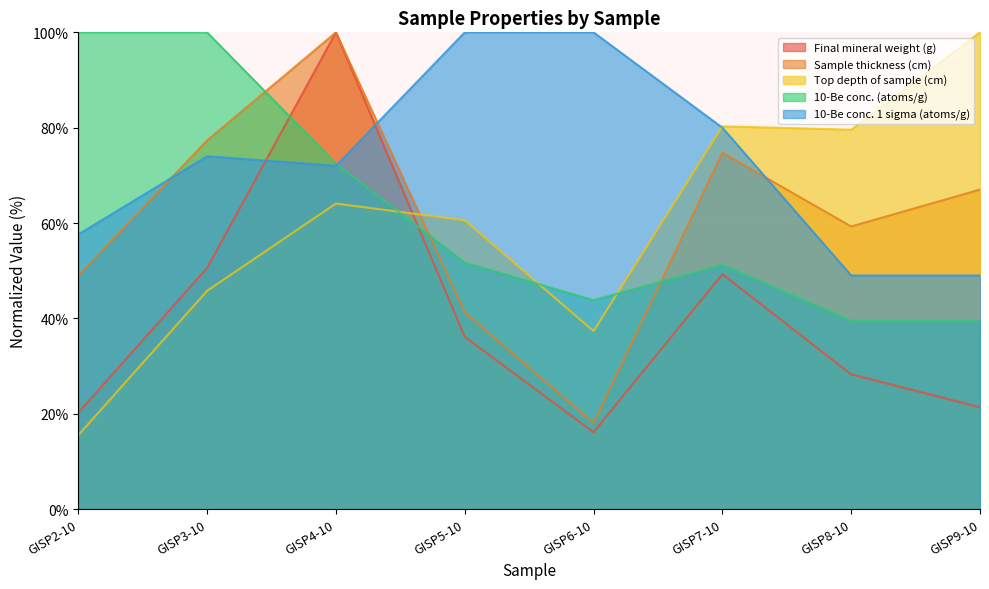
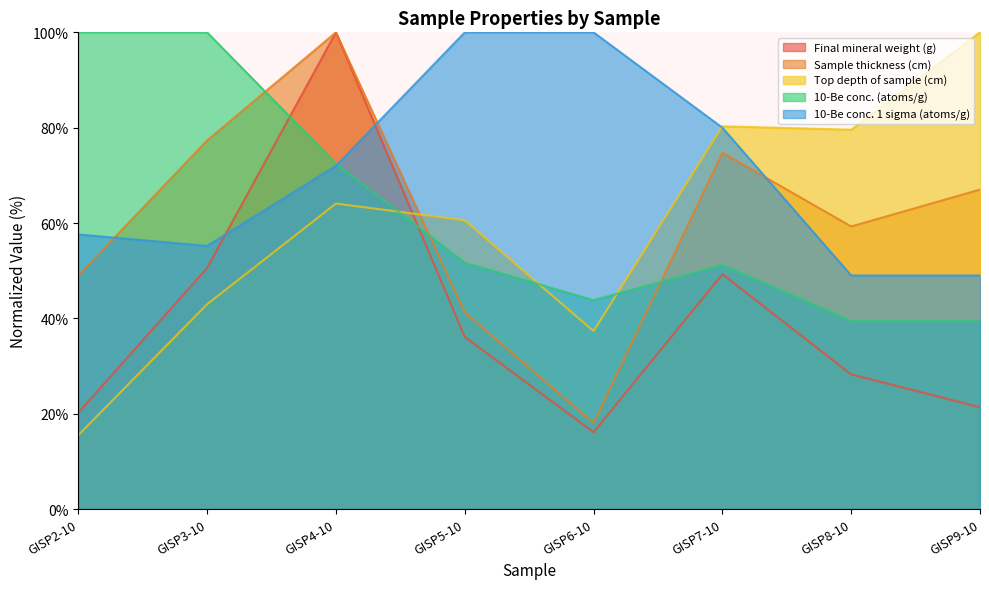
  {
    "Top depth of sample (cm)": {
      "GISP2-10": "15%",
-     "GISP3-10": "46%",
+     "GISP3-10": "43%",
      "GISP4-10": "64%",
      "GISP5-10": "61%",
      "GISP6-10": "37%",
      "GISP8-10": "80%",
      "GISP9-10": "100%"
    },
    "10-Be conc. (atoms/g)": {
      "GISP2-10": "100%",
      "GISP3-10": "100%",
      "GISP5-10": "52%",
      "GISP6-10": "44%",
      "GISP7-10": "51%",
      "GISP8-10": "40%",
      "GISP9-10": "40%"
    },
    "10-Be conc. 1 sigma (atoms/g)": {
      "GISP2-10": "58%",
-     "GISP3-10": "74%",
+     "GISP3-10": "55%",
      "GISP5-10": "100%",
      "GISP6-10": "100%",
      "GISP8-10": "49%",
      "GISP9-10": "49%"
    }
  }
